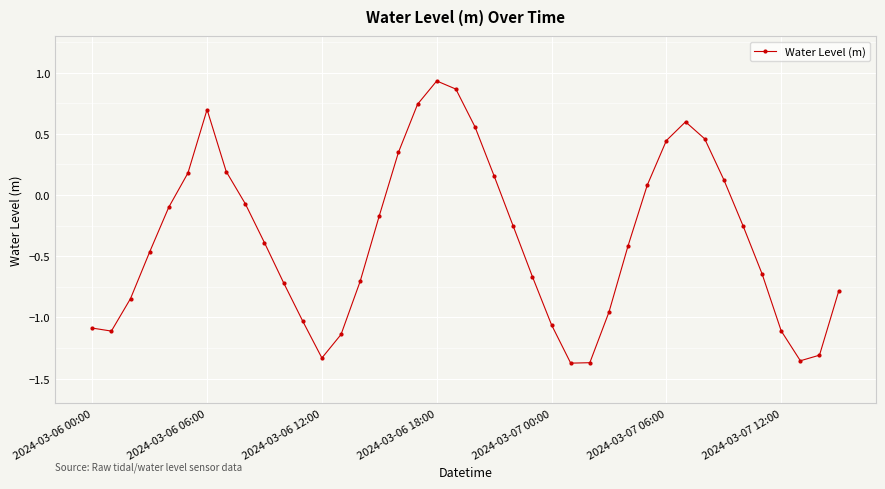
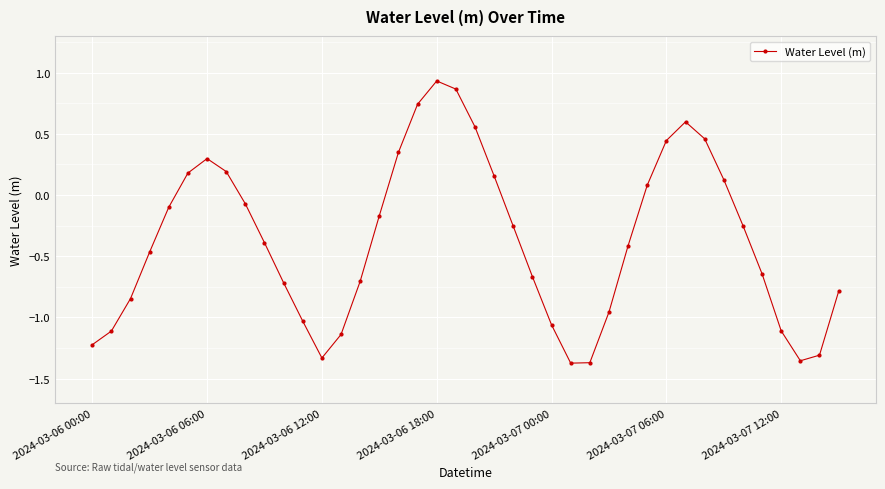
  {
-   "2024-03-06 00:00": -1.09,
-   "2024-03-06 06:00": 0.70,
+   "2024-03-06 00:00": -1.22,
+   "2024-03-06 06:00": 0.30,
    "2024-03-06 12:00": -1.33,
    "2024-03-06 18:00": 0.93,
    "2024-03-07 00:00": -1.06,
    "2024-03-07 06:00": 0.45,
    "2024-03-07 12:00": -1.11
  }
